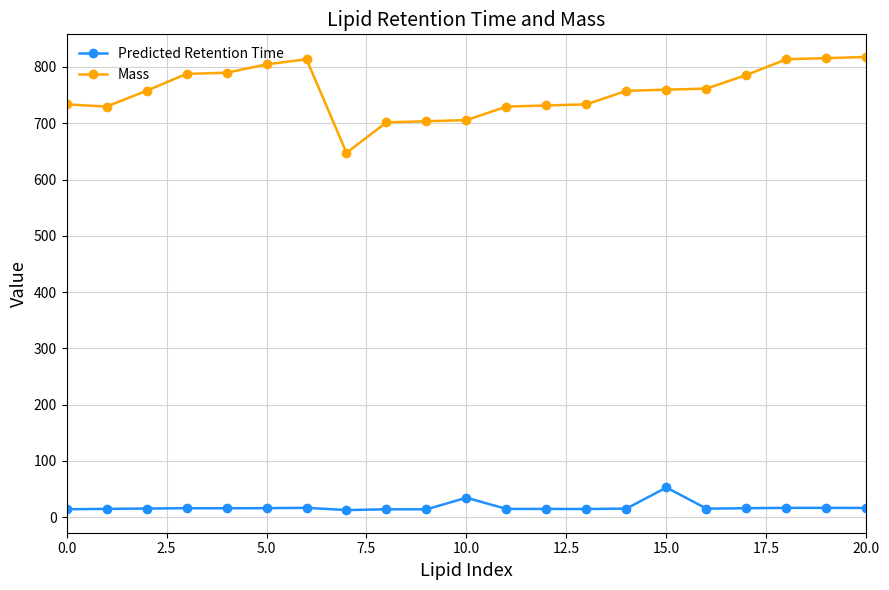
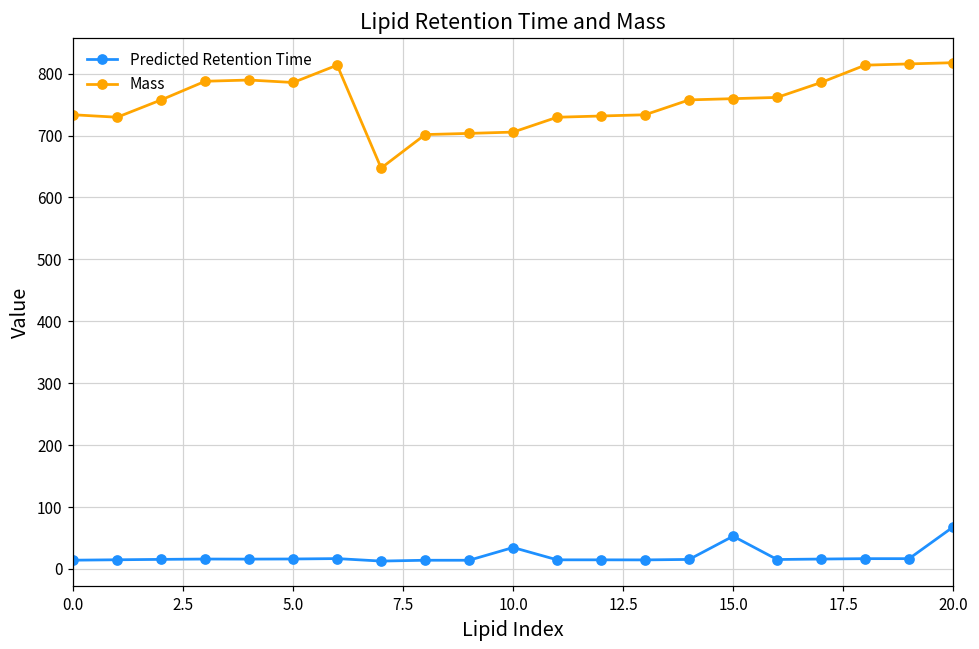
  {
    "Predicted Retention Time": {
      "0.0": 10,
      "5.0": 20,
      "10.0": 30,
      "15.0": 50,
-     "20.0": 20
+     "20.0": 70
    },
    "Mass": {
      "0.0": 730,
-     "5.0": 800,
+     "5.0": 790,
      "10.0": 710,
      "15.0": 760,
      "20.0": 820
    }
  }
